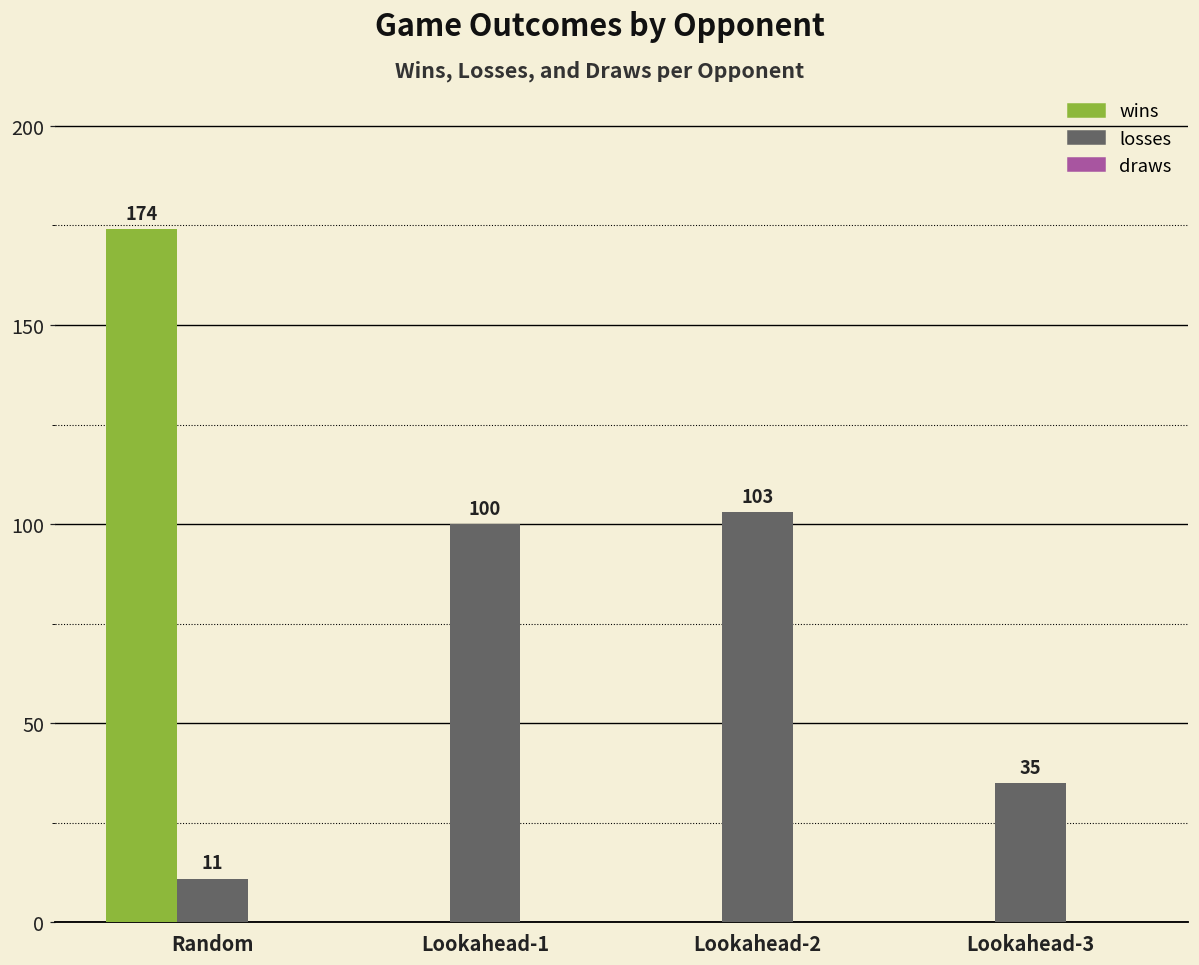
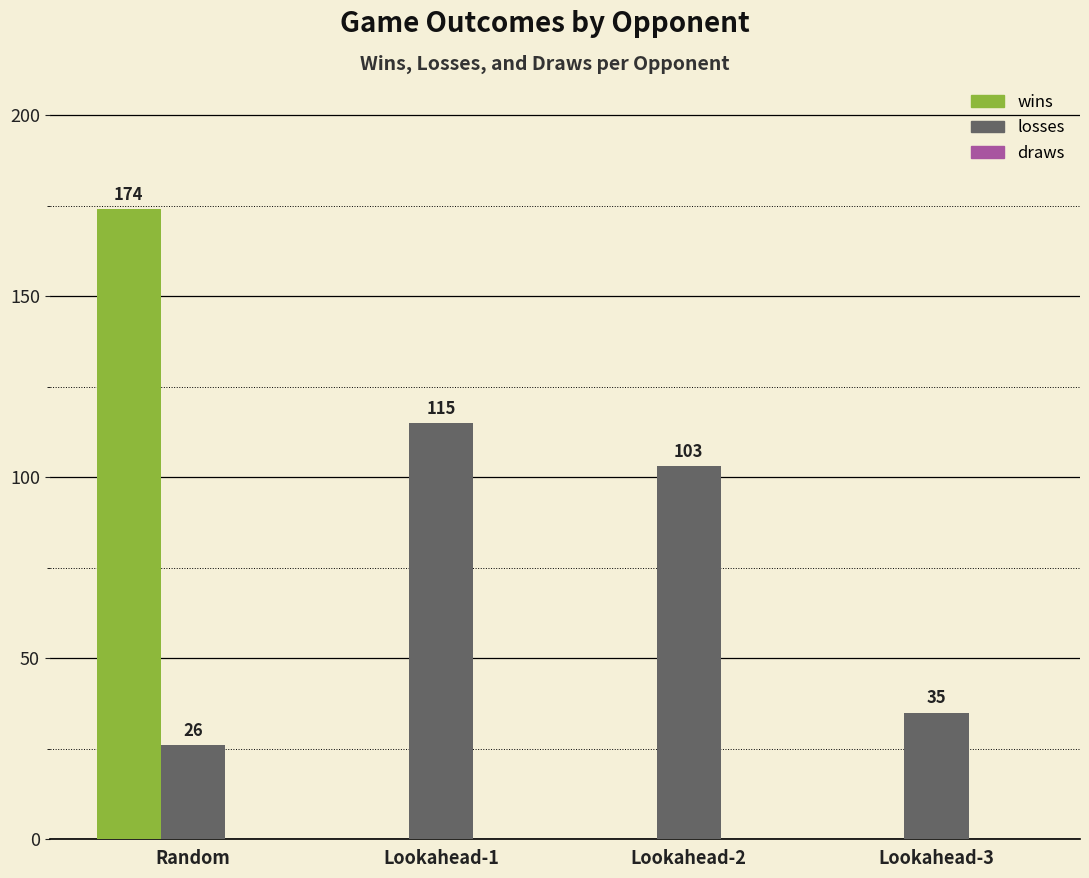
  {
    "wins": {
      "Random": 174
    },
    "losses": {
-     "Random": 11,
-     "Lookahead-1": 100,
+     "Random": 26,
+     "Lookahead-1": 115,
      "Lookahead-2": 103,
      "Lookahead-3": 35
    },
    "draws": {
      "Random": 0,
      "Lookahead-1": 0,
      "Lookahead-2": 0,
      "Lookahead-3": 0
    }
  }
